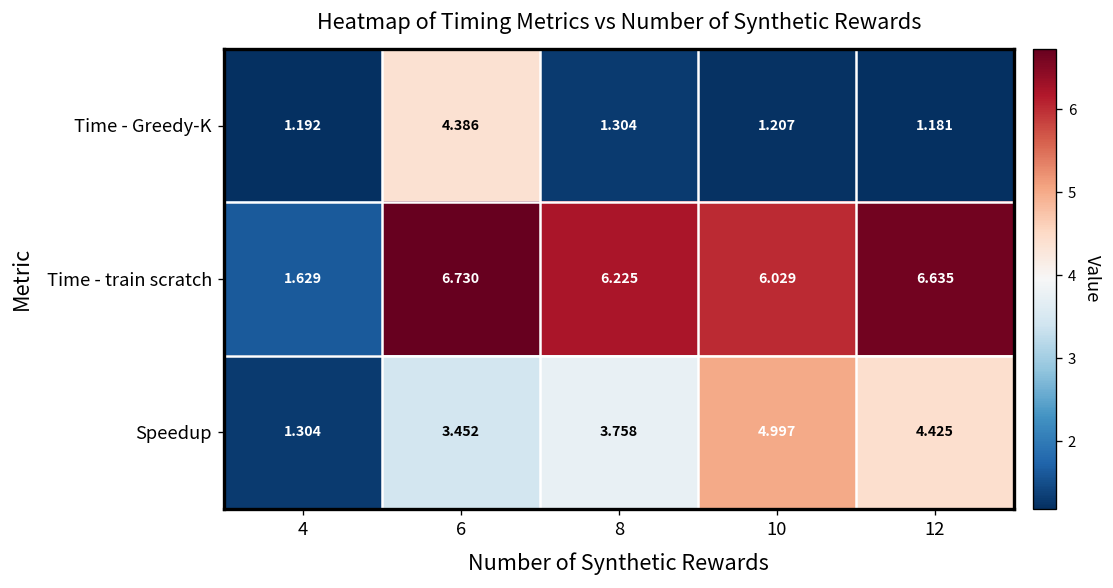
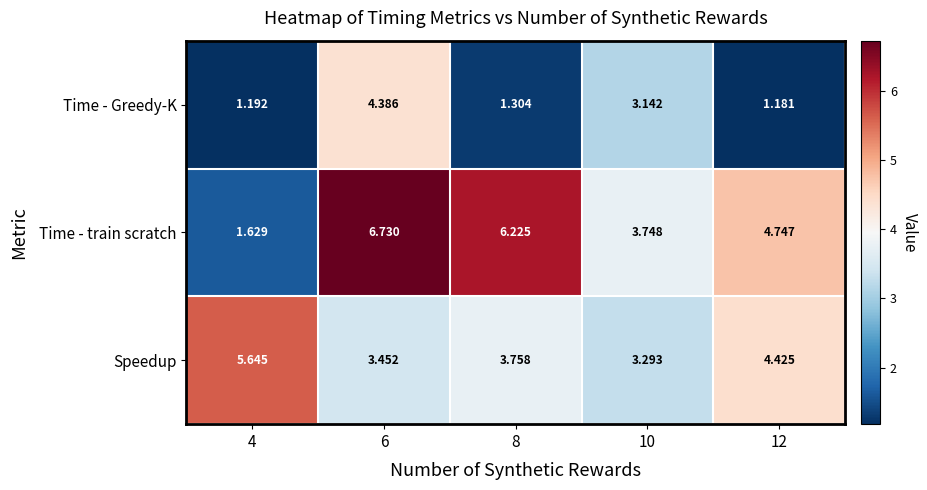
  {
    "Time - Greedy-K": {
      "4": 1.192,
      "6": 4.386,
      "8": 1.304,
-     "10": 1.207,
+     "10": 3.142,
      "12": 1.181
    },
    "Time - train scratch": {
      "4": 1.629,
      "6": 6.730,
      "8": 6.225,
-     "10": 6.029,
-     "12": 6.635
+     "10": 3.748,
+     "12": 4.747
    },
    "Speedup": {
-     "4": 1.304,
+     "4": 5.645,
      "6": 3.452,
      "8": 3.758,
-     "10": 4.997,
+     "10": 3.293,
      "12": 4.425
    }
  }
